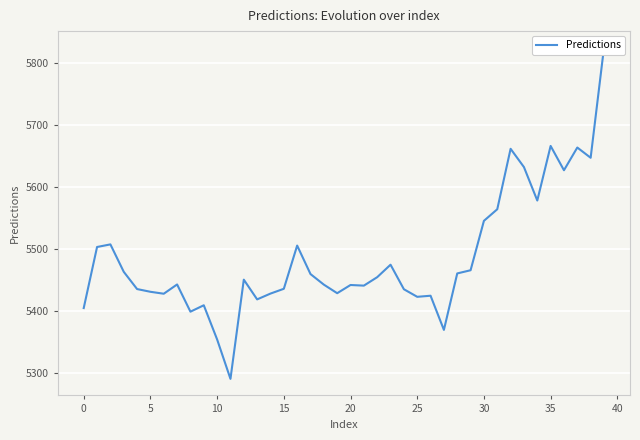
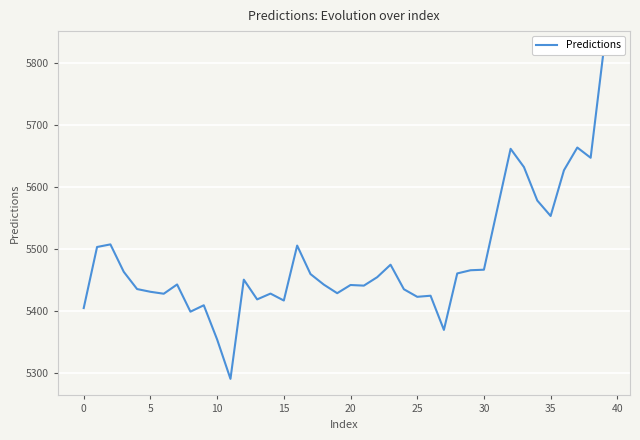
  {
    "0": 5410,
    "5": 5430,
    "10": 5350,
-   "15": 5440,
+   "15": 5420,
    "20": 5440,
    "25": 5420,
-   "30": 5550,
-   "35": 5670
+   "30": 5470,
+   "35": 5550
  }
